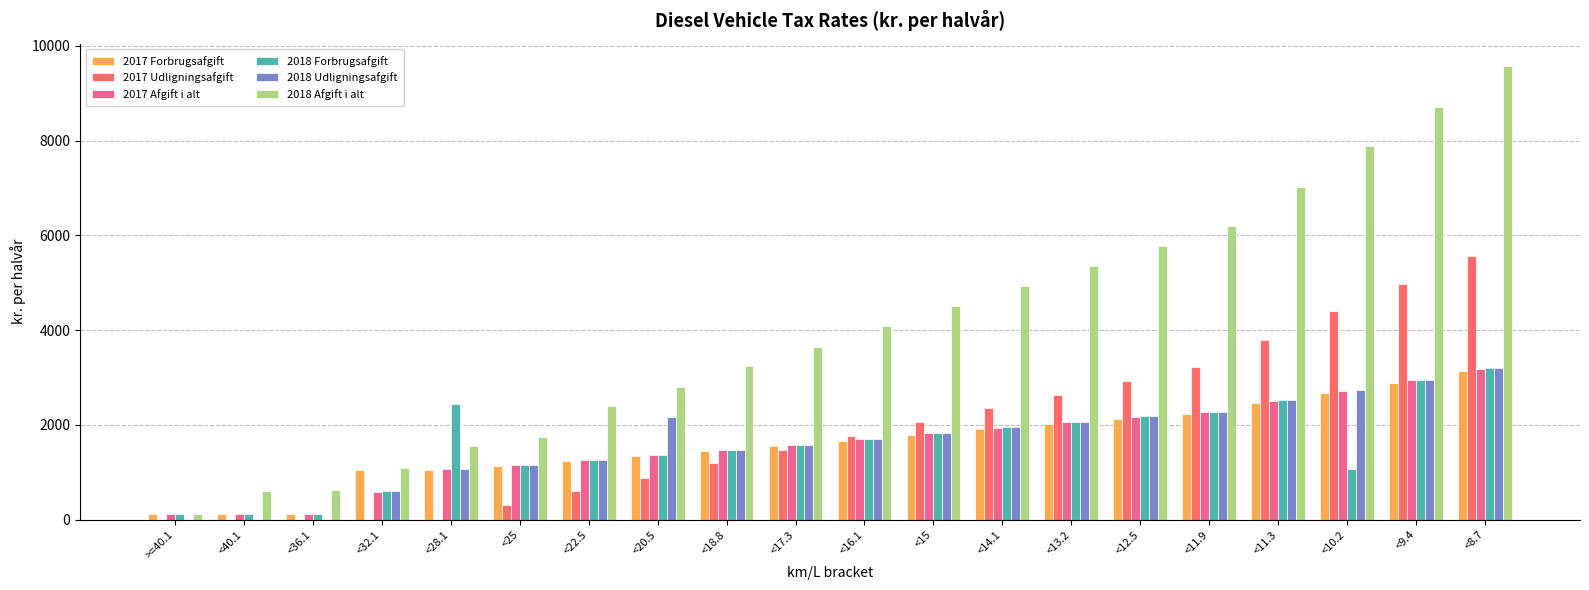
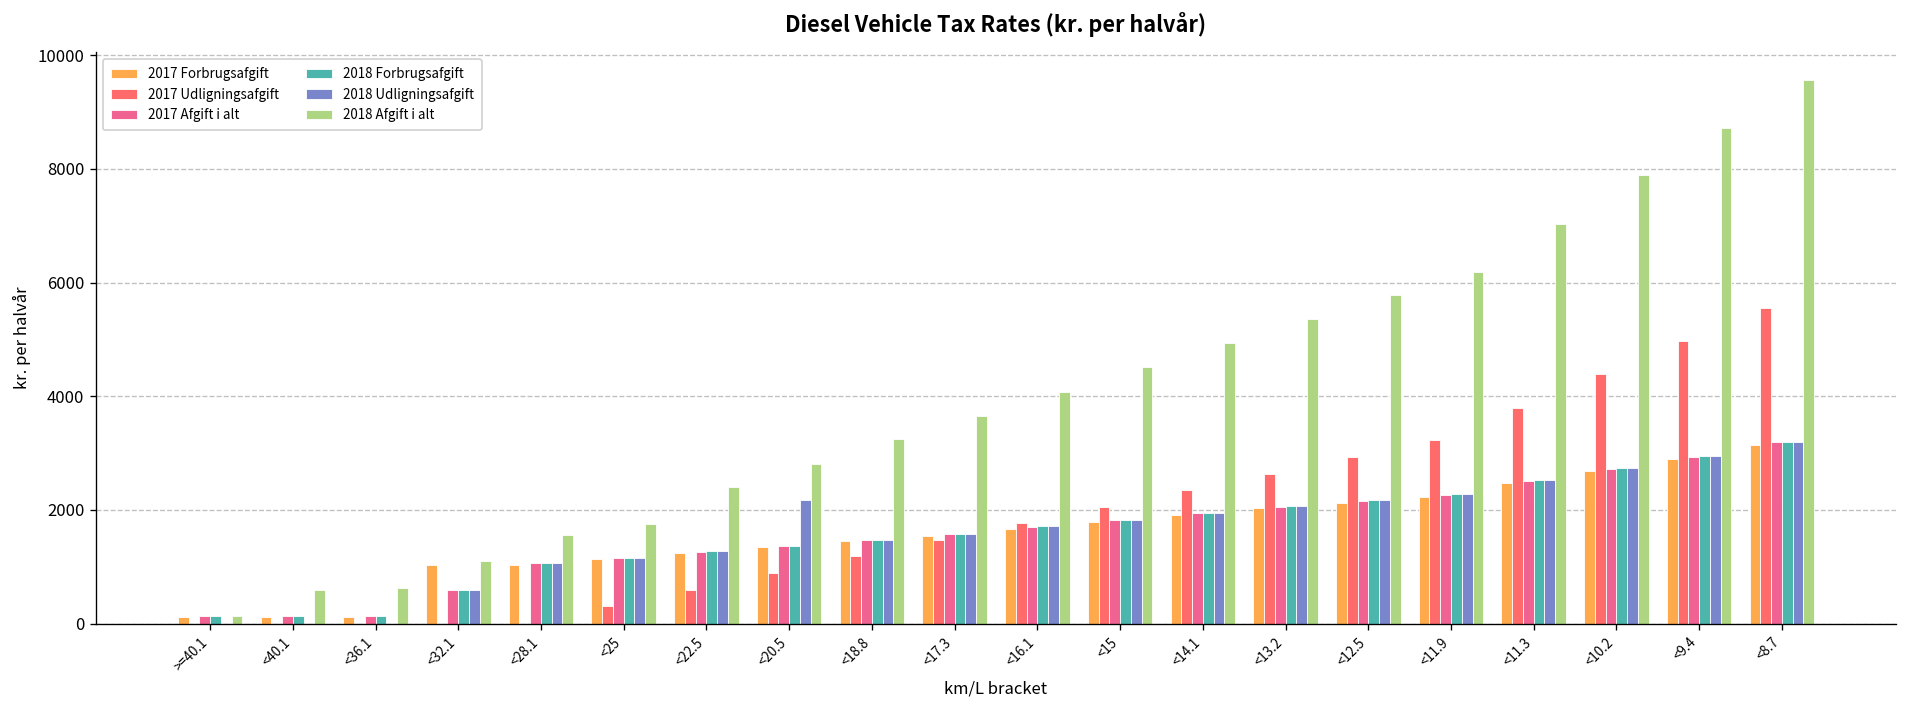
  {
    "2017 Forbrugsafgift": {
      ">=40.1": 100,
      "<40.1": 100,
      "<36.1": 100,
      "<32.1": 1000,
      "<28.1": 1000,
      "<25": 1100,
      "<22.5": 1200,
      "<20.5": 1300,
      "<18.8": 1500,
      "<17.3": 1600,
      "<16.1": 1700,
      "<15": 1800,
      "<14.1": 1900,
      "<13.2": 2000,
      "<12.5": 2100,
      "<11.9": 2200,
      "<11.3": 2500,
      "<10.2": 2700,
      "<9.4": 2900,
      "<8.7": 3100
    },
    "2018 Forbrugsafgift": {
      ">=40.1": 100,
      "<40.1": 100,
      "<36.1": 100,
      "<32.1": 600,
-     "<28.1": 2400,
+     "<28.1": 1100,
      "<25": 1200,
      "<22.5": 1300,
      "<20.5": 1400,
      "<18.8": 1500,
      "<17.3": 1600,
      "<16.1": 1700,
      "<15": 1800,
      "<14.1": 2000,
      "<13.2": 2100,
      "<12.5": 2200,
      "<11.9": 2300,
      "<11.3": 2500,
-     "<10.2": 1100,
+     "<10.2": 2700,
      "<9.4": 3000,
      "<8.7": 3200
    },
    "2018 Udligningsafgift": {
      ">=40.1": 0,
      "<40.1": 0,
      "<36.1": 0,
      "<32.1": 600,
      "<28.1": 1100,
      "<25": 1200,
      "<22.5": 1300,
      "<20.5": 2200,
      "<18.8": 1500,
      "<17.3": 1600,
      "<16.1": 1700,
      "<15": 1800,
      "<14.1": 2000,
      "<13.2": 2100,
      "<12.5": 2200,
      "<11.9": 2300,
      "<11.3": 2500,
      "<10.2": 2700,
      "<9.4": 3000,
      "<8.7": 3200
    },
    "2018 Afgift i alt": {
      ">=40.1": 100,
      "<40.1": 600,
      "<36.1": 600,
      "<32.1": 1100,
      "<28.1": 1600,
      "<25": 1700,
      "<22.5": 2400,
      "<20.5": 2800,
      "<18.8": 3200,
      "<17.3": 3700,
      "<16.1": 4100,
      "<15": 4500,
      "<14.1": 4900,
      "<13.2": 5400,
      "<12.5": 5800,
      "<11.9": 6200,
      "<11.3": 7000,
      "<10.2": 7900,
      "<9.4": 8700,
      "<8.7": 9600
    }
  }
